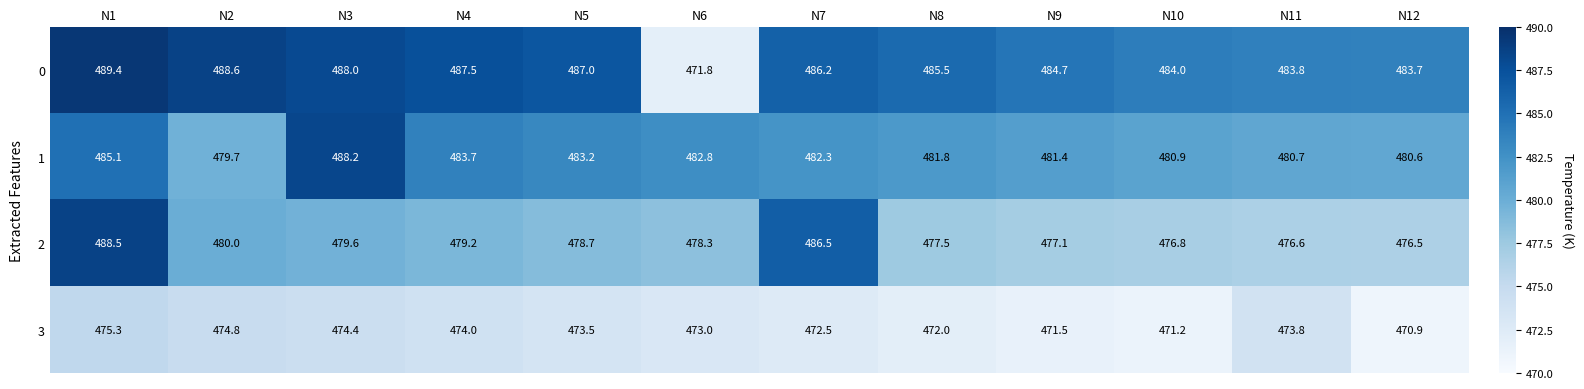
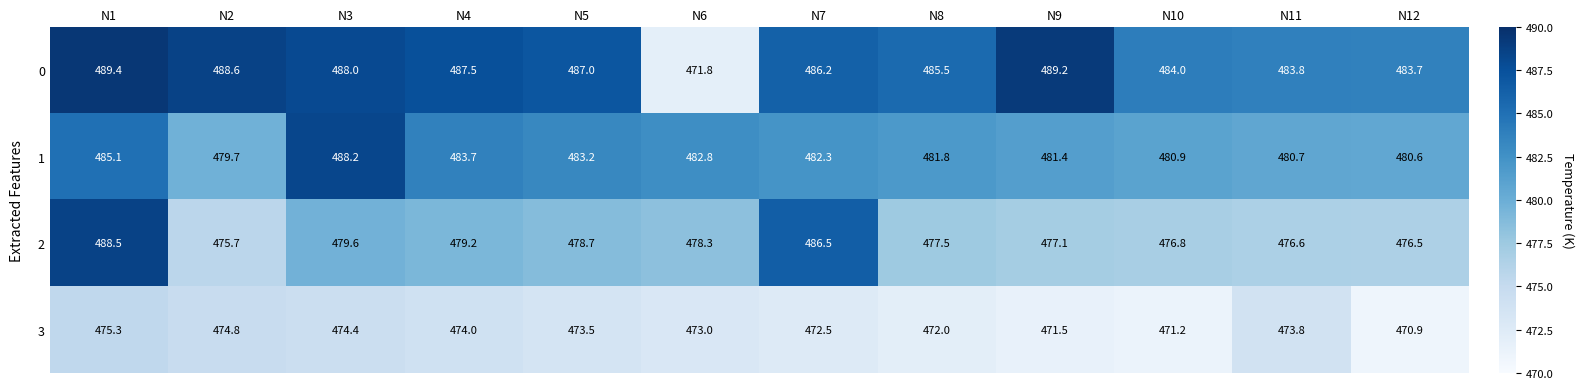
  {
    "0": {
      "N1": 489.4,
      "N2": 488.6,
      "N3": 488.0,
      "N4": 487.5,
      "N5": 487.0,
      "N6": 471.8,
      "N7": 486.2,
      "N8": 485.5,
-     "N9": 484.7,
+     "N9": 489.2,
      "N10": 484.0,
      "N11": 483.8,
      "N12": 483.7
    },
    "1": {
      "N1": 485.1,
      "N2": 479.7,
      "N3": 488.2,
      "N4": 483.7,
      "N5": 483.2,
      "N6": 482.8,
      "N7": 482.3,
      "N8": 481.8,
      "N9": 481.4,
      "N10": 480.9,
      "N11": 480.7,
      "N12": 480.6
    },
    "2": {
      "N1": 488.5,
-     "N2": 480.0,
+     "N2": 475.7,
      "N3": 479.6,
      "N4": 479.2,
      "N5": 478.7,
      "N6": 478.3,
      "N7": 486.5,
      "N8": 477.5,
      "N9": 477.1,
      "N10": 476.8,
      "N11": 476.6,
      "N12": 476.5
    },
    "3": {
      "N1": 475.3,
      "N2": 474.8,
      "N3": 474.4,
      "N4": 474.0,
      "N5": 473.5,
      "N6": 473.0,
      "N7": 472.5,
      "N8": 472.0,
      "N9": 471.5,
      "N10": 471.2,
      "N11": 473.8,
      "N12": 470.9
    }
  }
